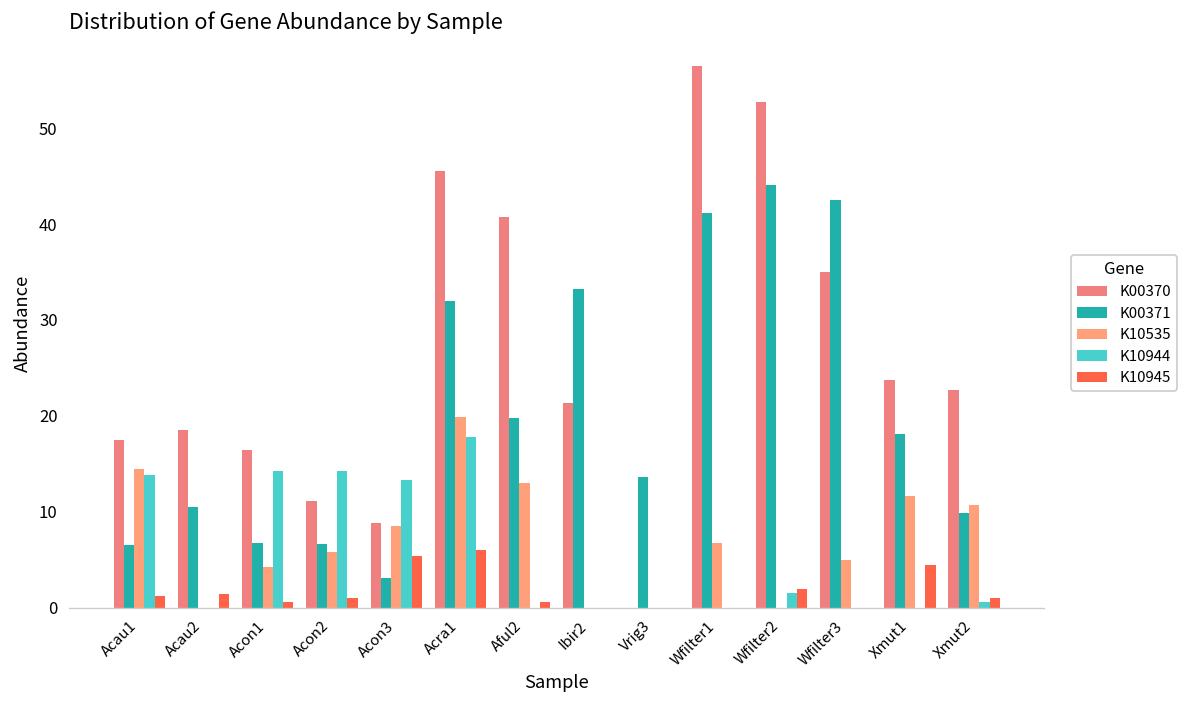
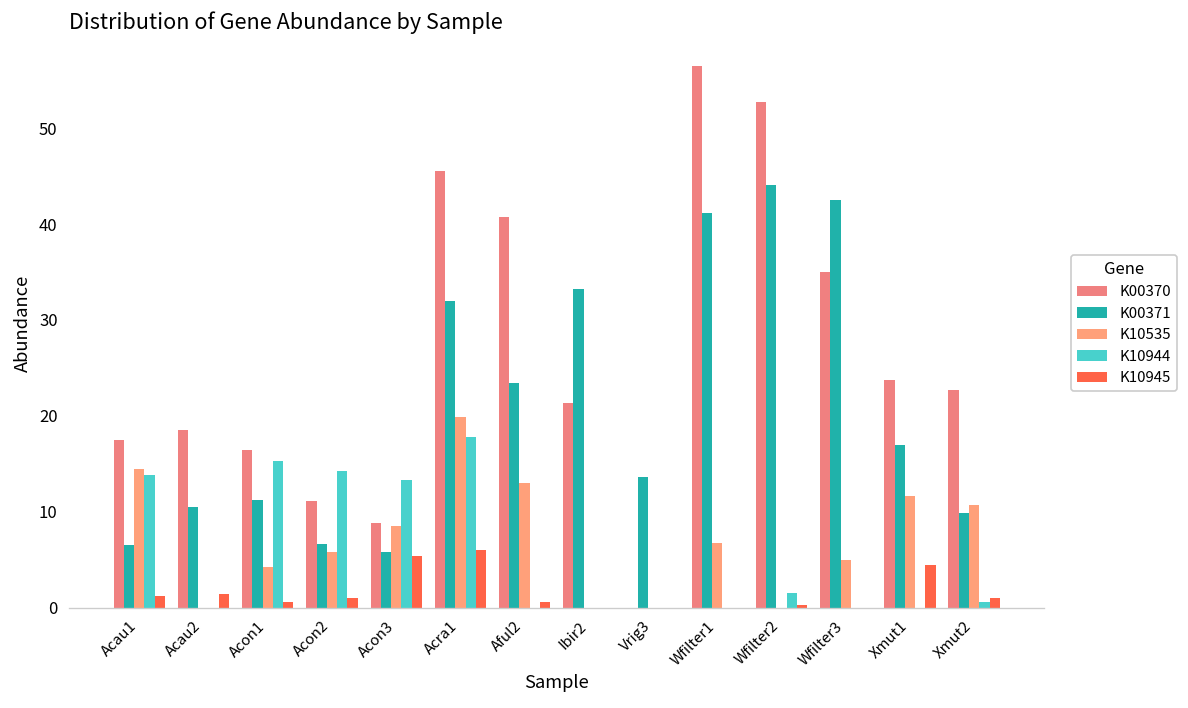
  {
    "K00371": {
      "Acau1": 6,
      "Acau2": 10,
-     "Acon1": 7,
+     "Acon1": 11,
      "Acon2": 7,
-     "Acon3": 3,
+     "Acon3": 6,
      "Acra1": 32,
-     "Aful2": 20,
+     "Aful2": 23,
      "Ibir2": 33,
      "Vrig3": 14,
      "Wfilter1": 41,
      "Wfilter2": 44,
      "Wfilter3": 42,
-     "Xmut1": 18,
+     "Xmut1": 17,
      "Xmut2": 10
    },
    "K10944": {
      "Acau1": 14,
      "Acau2": 0,
-     "Acon1": 14,
+     "Acon1": 15,
      "Acon2": 14,
      "Acon3": 13,
      "Acra1": 18,
      "Aful2": 0,
      "Ibir2": 0,
      "Vrig3": 0,
      "Wfilter1": 0,
      "Wfilter2": 2,
      "Wfilter3": 0,
      "Xmut1": 0,
      "Xmut2": 1
    },
    "K10945": {
      "Acau1": 1,
      "Acau2": 1,
      "Acon1": 1,
      "Acon2": 1,
      "Acon3": 5,
      "Acra1": 6,
      "Aful2": 1,
      "Ibir2": 0,
      "Vrig3": 0,
      "Wfilter1": 0,
-     "Wfilter2": 2,
+     "Wfilter2": 0,
      "Wfilter3": 0,
      "Xmut1": 4,
      "Xmut2": 1
    }
  }
